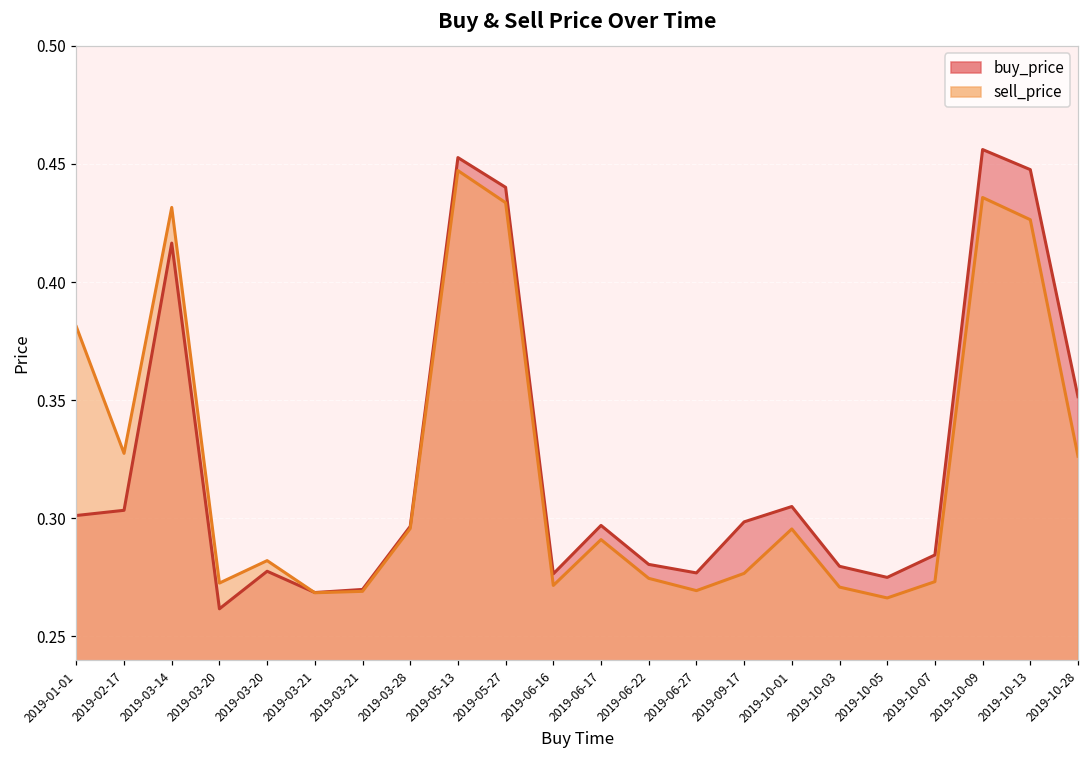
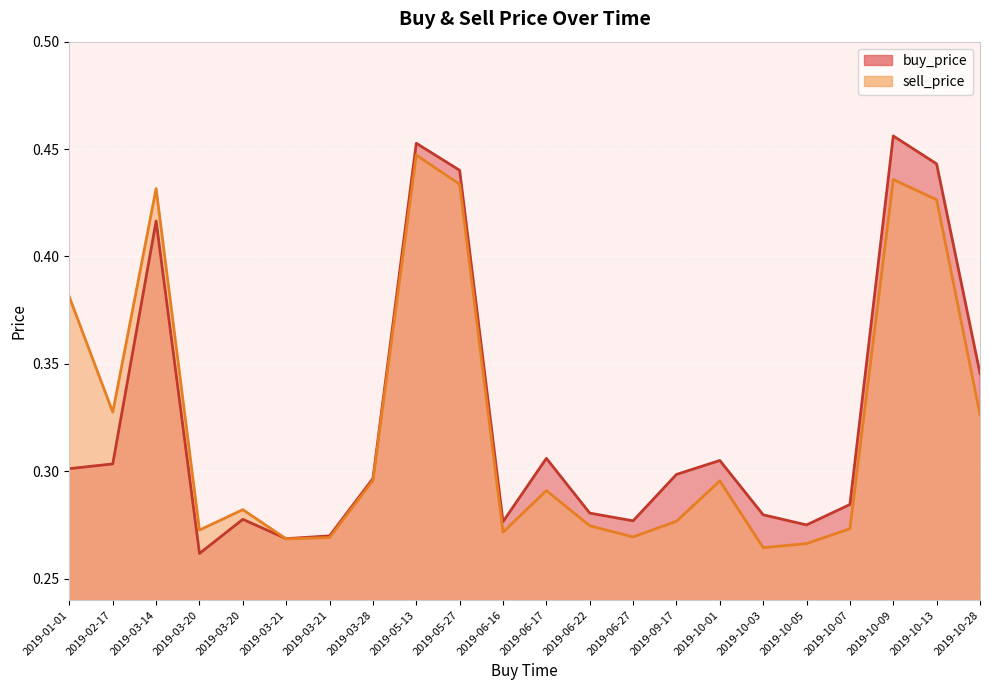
  {
    "buy_price": {
      "2019-01-01": 0.301,
      "2019-02-17": 0.303,
      "2019-03-14": 0.417,
      "2019-05-13": 0.453,
      "2019-05-27": 0.440,
      "2019-06-16": 0.277,
-     "2019-06-17": 0.297,
+     "2019-06-17": 0.306,
      "2019-06-22": 0.281,
      "2019-06-27": 0.277,
      "2019-09-17": 0.299,
      "2019-10-01": 0.305,
      "2019-10-03": 0.280,
      "2019-10-05": 0.275,
      "2019-10-07": 0.285,
      "2019-10-09": 0.456,
-     "2019-10-13": 0.448,
-     "2019-10-28": 0.352
+     "2019-10-13": 0.443,
+     "2019-10-28": 0.346
    },
    "sell_price": {
      "2019-01-01": 0.381,
      "2019-02-17": 0.328,
      "2019-03-14": 0.432,
      "2019-05-13": 0.447,
      "2019-05-27": 0.434,
      "2019-06-16": 0.272,
      "2019-06-17": 0.291,
      "2019-06-22": 0.275,
      "2019-06-27": 0.269,
      "2019-09-17": 0.277,
      "2019-10-01": 0.296,
-     "2019-10-03": 0.271,
+     "2019-10-03": 0.264,
      "2019-10-05": 0.266,
      "2019-10-07": 0.273,
      "2019-10-09": 0.436,
      "2019-10-13": 0.426,
      "2019-10-28": 0.326
    }
  }
